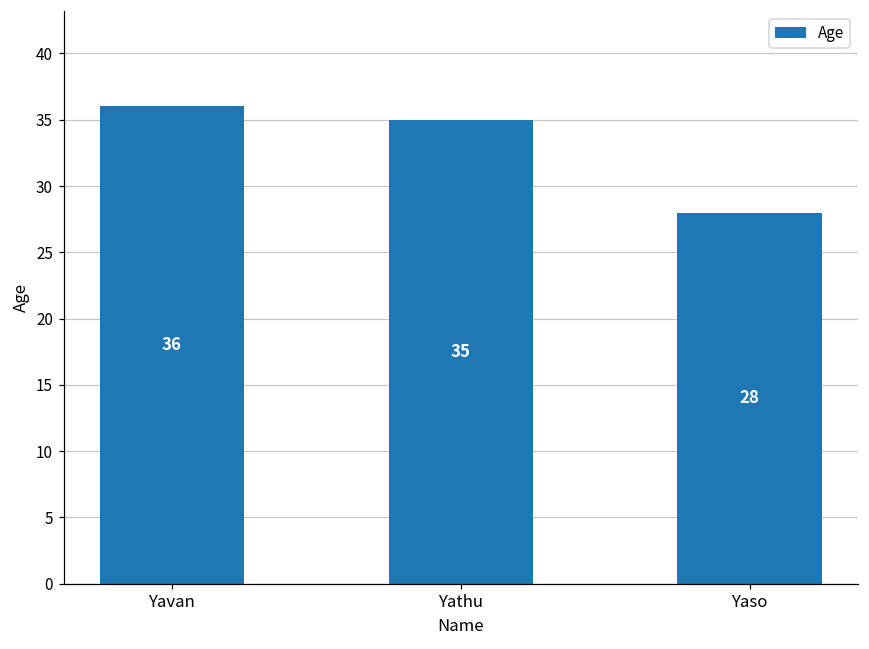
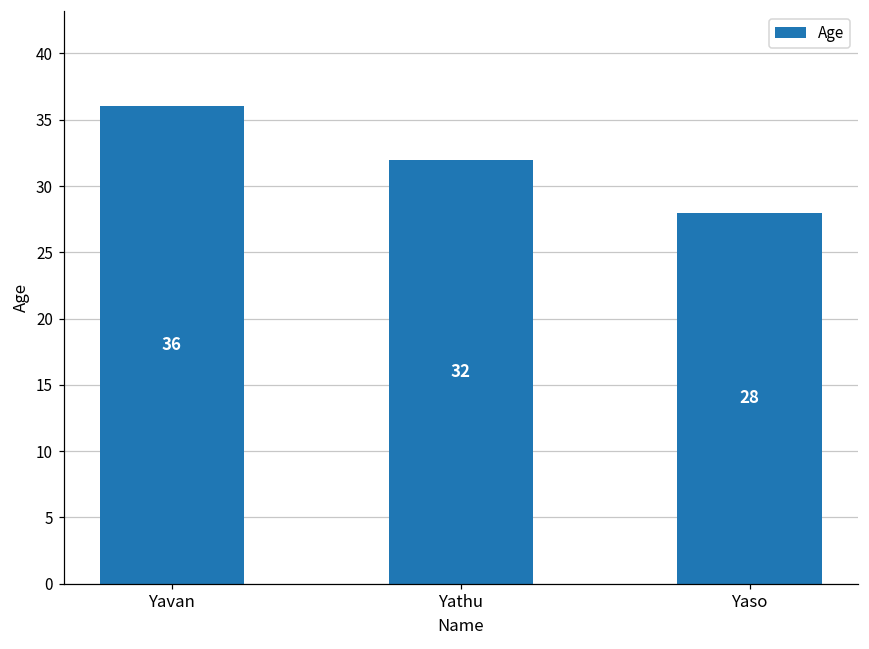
  {
    "Yavan": 36,
-   "Yathu": 35,
+   "Yathu": 32,
    "Yaso": 28
  }
